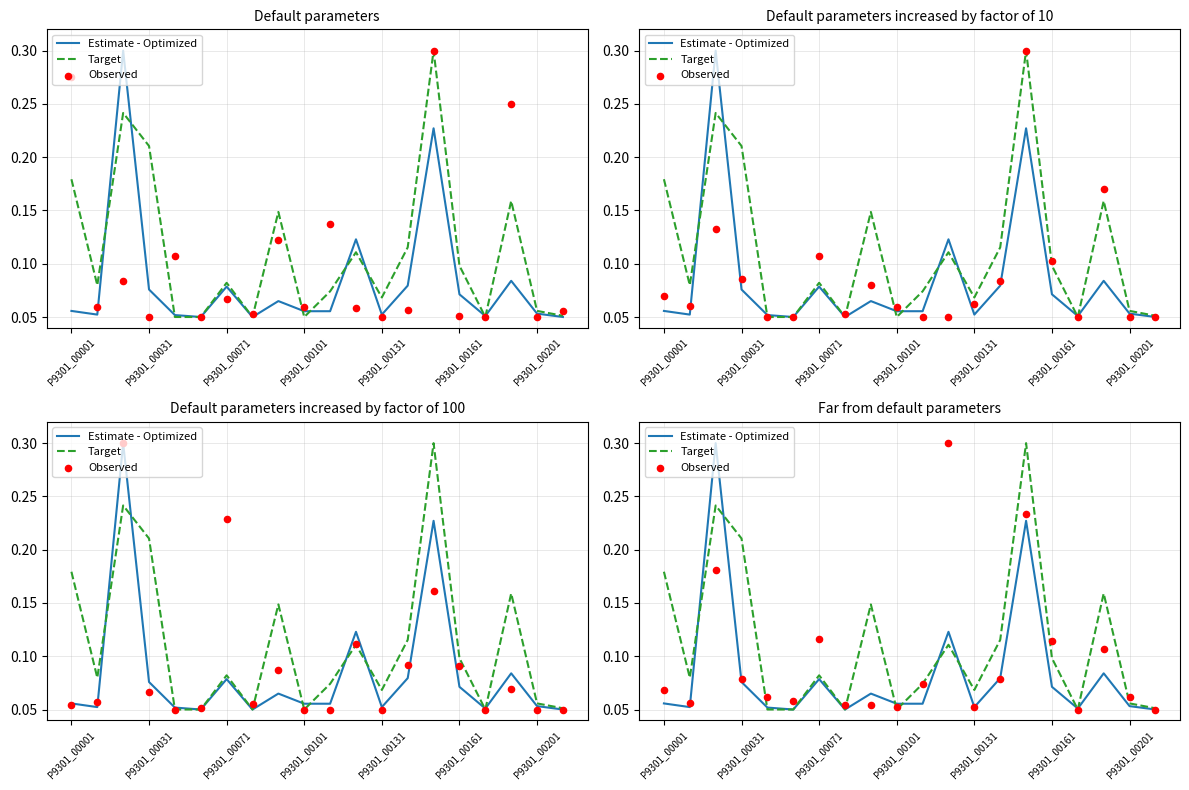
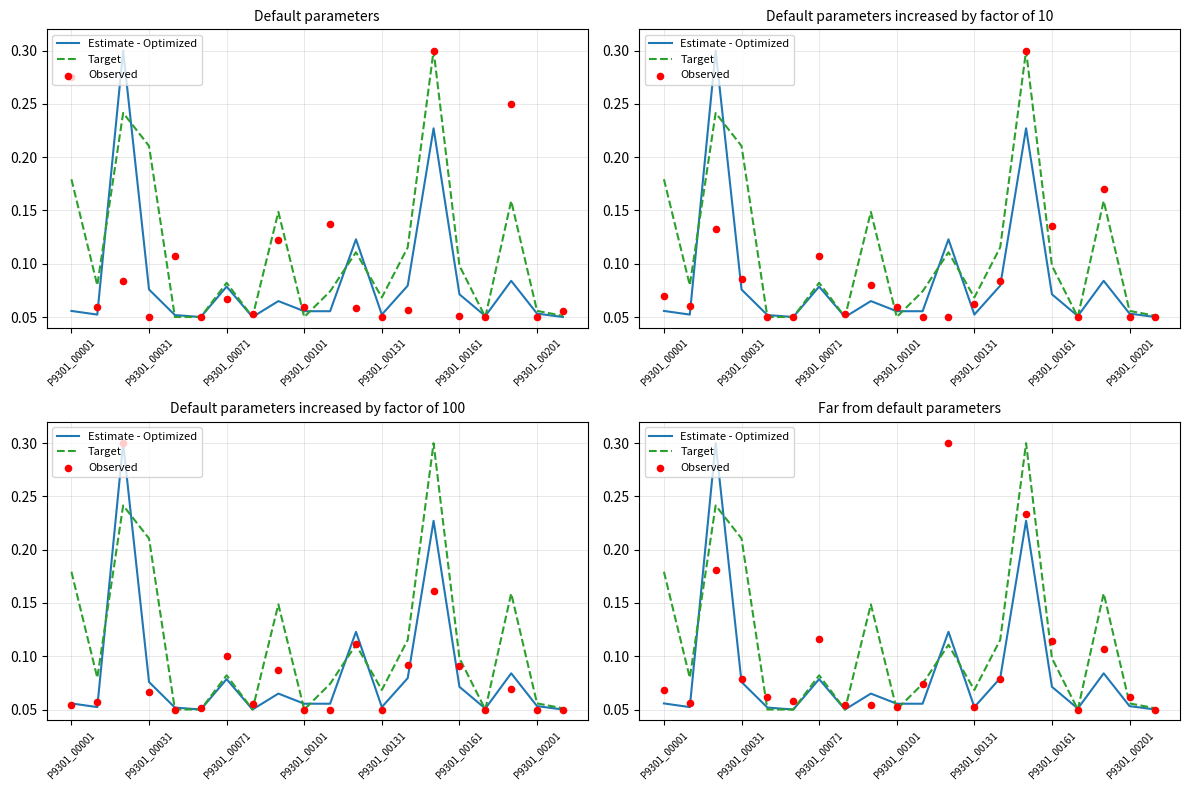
  {
    "Default parameters": {
      "Estimate - Optimized": {
        "P9301_00001": 0.056,
        "P9301_00031": 0.076,
        "P9301_00071": 0.079,
        "P9301_00101": 0.055,
        "P9301_00161": 0.071,
        "P9301_00201": 0.053
      },
      "Target": {
        "P9301_00001": 0.179,
        "P9301_00031": 0.210,
        "P9301_00071": 0.082,
        "P9301_00101": 0.050,
        "P9301_00131": 0.068,
        "P9301_00161": 0.098,
        "P9301_00201": 0.056
      }
    },
    "Default parameters increased by factor of 10": {
      "Estimate - Optimized": {
        "P9301_00001": 0.056,
        "P9301_00031": 0.076,
        "P9301_00071": 0.079,
        "P9301_00101": 0.055,
        "P9301_00131": 0.052,
        "P9301_00161": 0.071,
        "P9301_00201": 0.053
      },
      "Observed": {
-       "P9301_00161": 0.102
+       "P9301_00161": 0.135
      },
      "Target": {
        "P9301_00001": 0.179,
        "P9301_00031": 0.210,
        "P9301_00071": 0.082,
        "P9301_00101": 0.050,
        "P9301_00131": 0.068,
        "P9301_00161": 0.098,
        "P9301_00201": 0.056
      }
    },
    "Default parameters increased by factor of 100": {
      "Estimate - Optimized": {
        "P9301_00031": 0.076,
        "P9301_00071": 0.079,
        "P9301_00101": 0.055,
        "P9301_00161": 0.071,
        "P9301_00201": 0.053
      },
      "Observed": {
-       "P9301_00071": 0.229
+       "P9301_00071": 0.100
      },
      "Target": {
        "P9301_00001": 0.179,
        "P9301_00031": 0.210,
        "P9301_00071": 0.082,
        "P9301_00131": 0.068,
        "P9301_00161": 0.098,
        "P9301_00201": 0.056
      }
    },
    "Far from default parameters": {
      "Estimate - Optimized": {
        "P9301_00001": 0.056,
        "P9301_00031": 0.076,
        "P9301_00071": 0.079,
        "P9301_00101": 0.055,
        "P9301_00161": 0.071,
        "P9301_00201": 0.053
      },
      "Target": {
        "P9301_00001": 0.179,
        "P9301_00031": 0.210,
        "P9301_00071": 0.082,
        "P9301_00131": 0.068,
        "P9301_00161": 0.098,
        "P9301_00201": 0.056
      }
    }
  }
